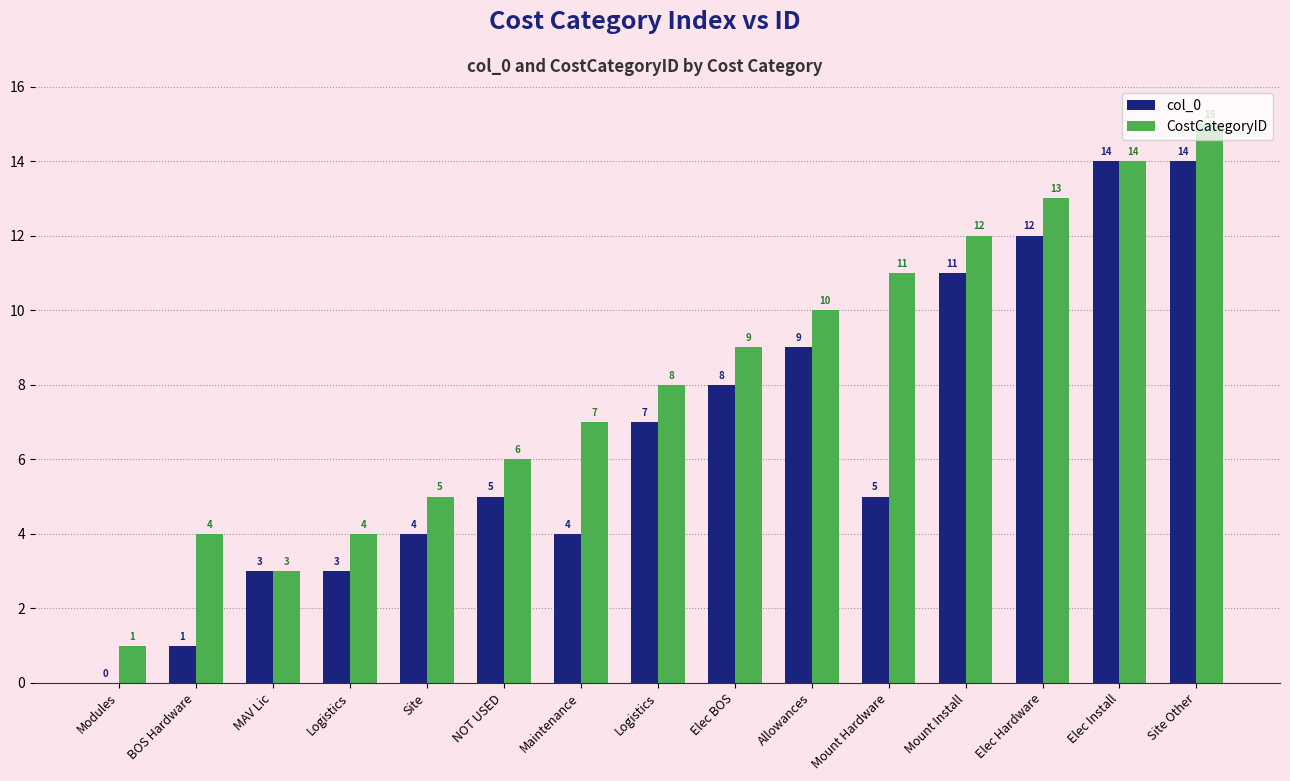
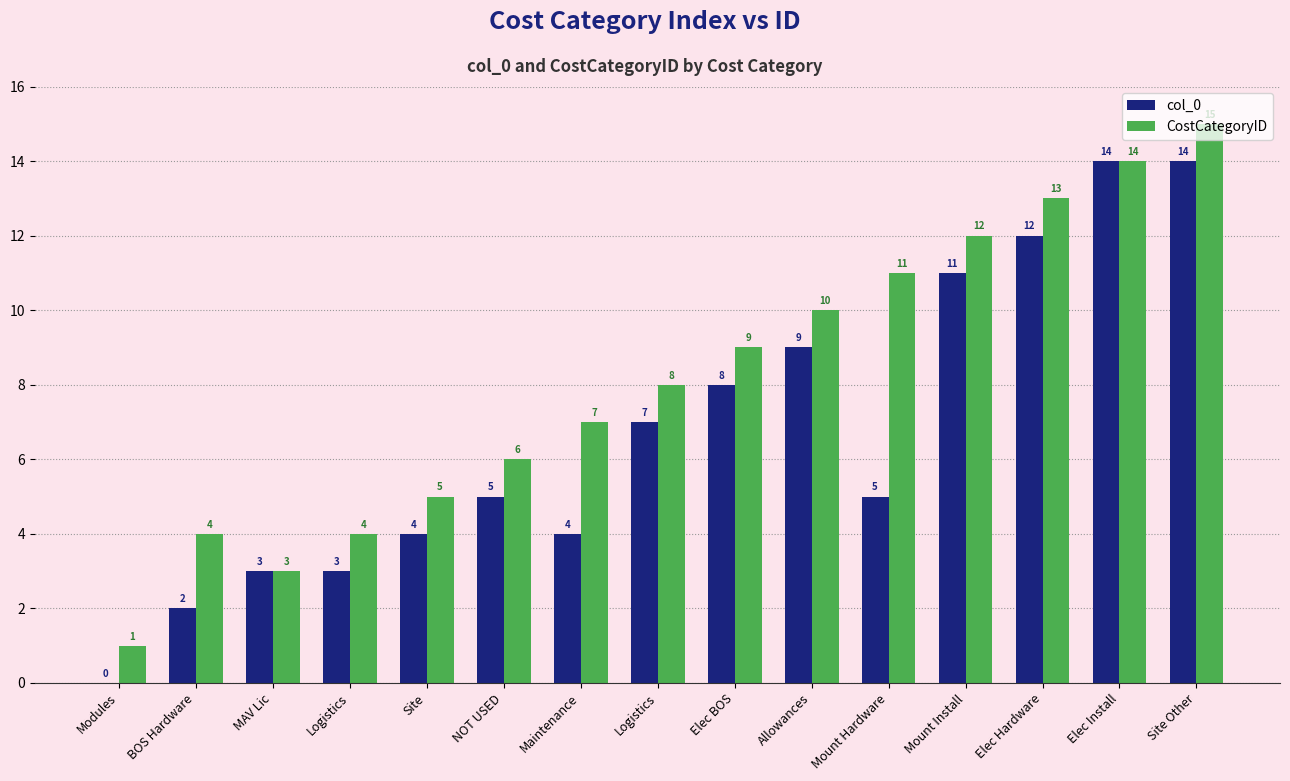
  {
    "col_0": {
      "Modules": 0,
-     "BOS Hardware": 1,
+     "BOS Hardware": 2,
      "MAV Lic": 3,
      "Site": 4,
      "NOT USED": 5,
      "Maintenance": 4,
      "Elec BOS": 8,
      "Allowances": 9,
      "Mount Hardware": 5,
      "Mount Install": 11,
      "Elec Hardware": 12,
      "Elec Install": 14,
      "Site Other": 14
    },
    "CostCategoryID": {
      "Modules": 1,
      "BOS Hardware": 4,
      "MAV Lic": 3,
      "Site": 5,
      "NOT USED": 6,
      "Maintenance": 7,
      "Elec BOS": 9,
      "Allowances": 10,
      "Mount Hardware": 11,
      "Mount Install": 12,
      "Elec Hardware": 13,
      "Elec Install": 14
    }
  }
